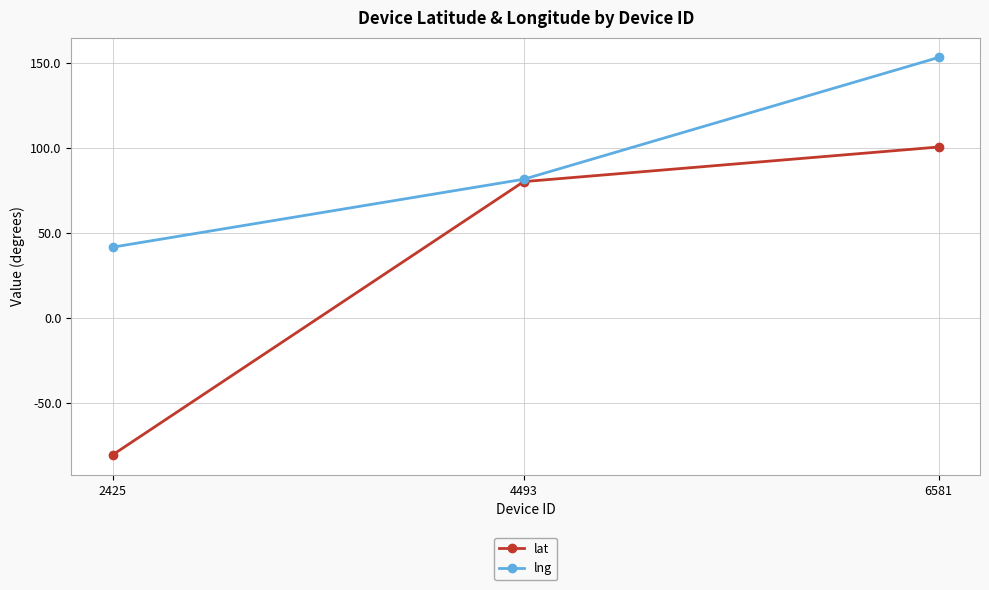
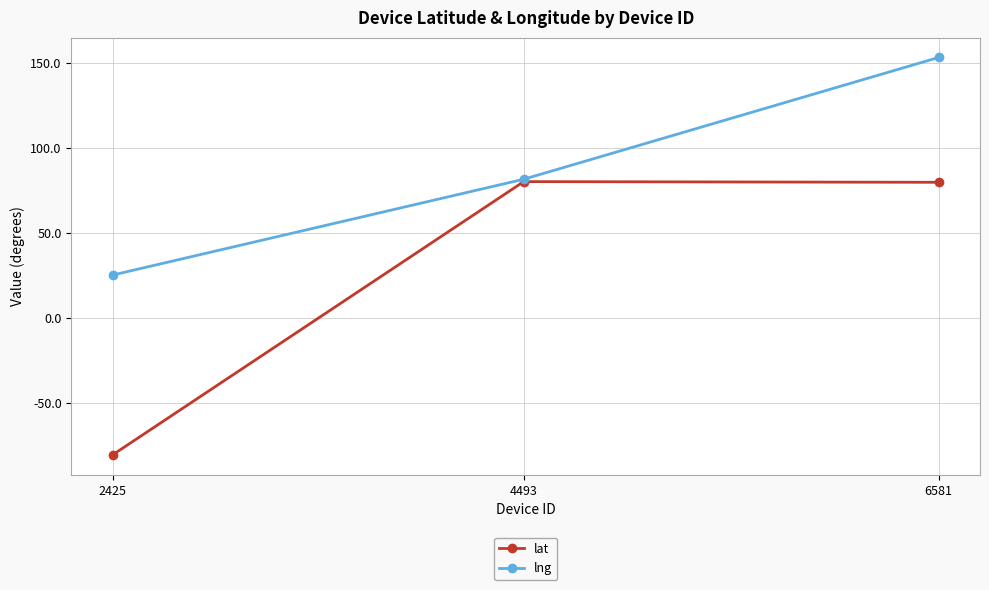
  {
    "lat": {
      "2425": -81,
-     "6581": 101
+     "6581": 80
    },
    "lng": {
-     "2425": 42,
+     "2425": 25,
      "6581": 153
    }
  }
